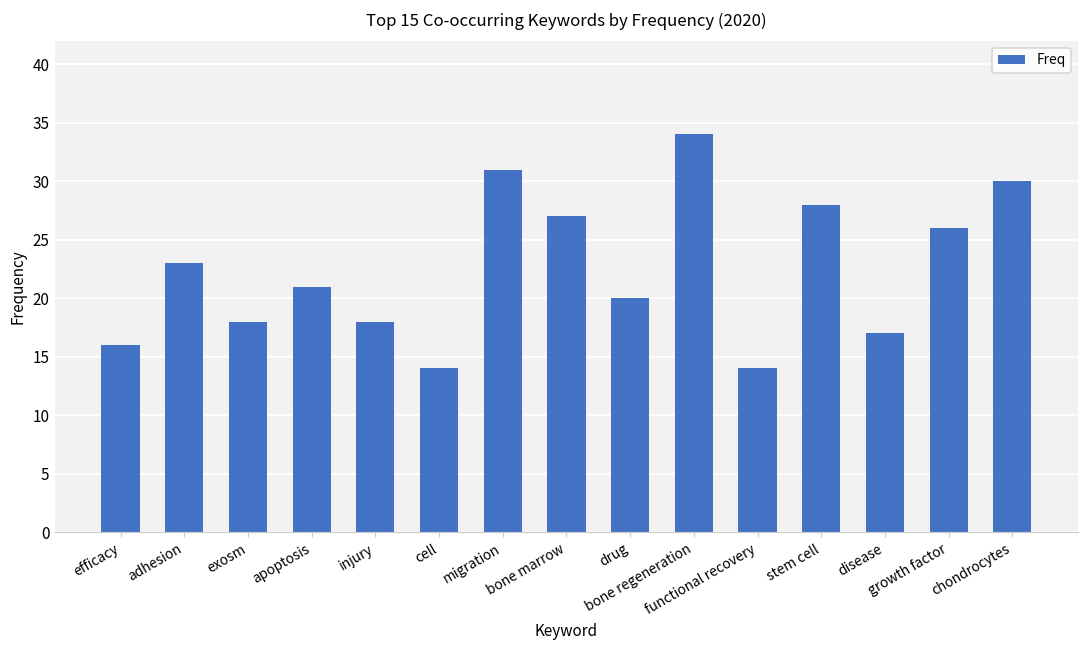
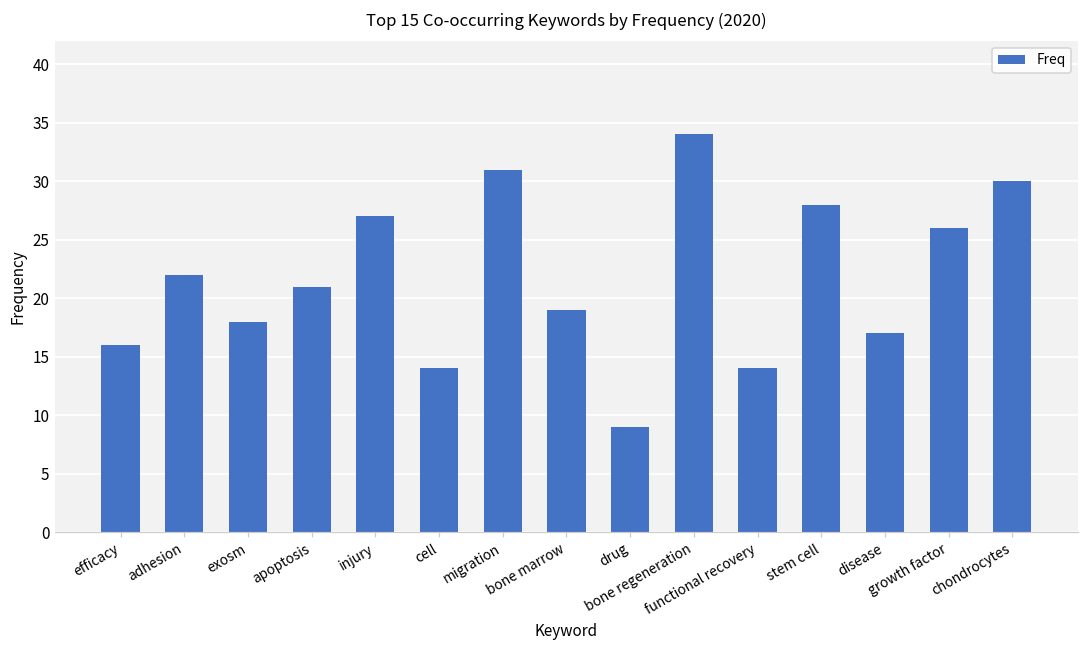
  {
    "efficacy": 16,
-   "adhesion": 23,
+   "adhesion": 22,
    "exosm": 18,
    "apoptosis": 21,
-   "injury": 18,
+   "injury": 27,
    "cell": 14,
    "migration": 31,
-   "bone marrow": 27,
-   "drug": 20,
+   "bone marrow": 19,
+   "drug": 9,
    "bone regeneration": 34,
    "functional recovery": 14,
    "stem cell": 28,
    "disease": 17,
    "growth factor": 26,
    "chondrocytes": 30
  }
